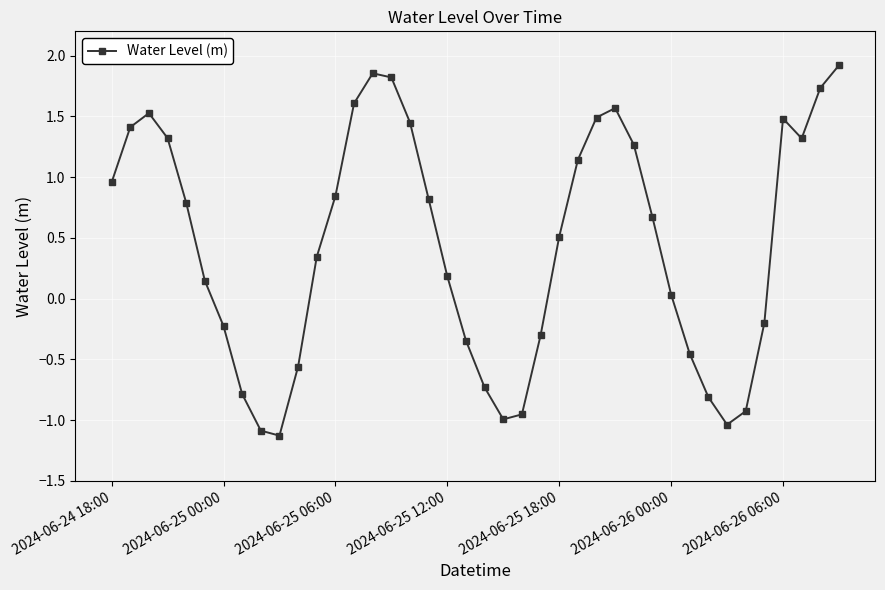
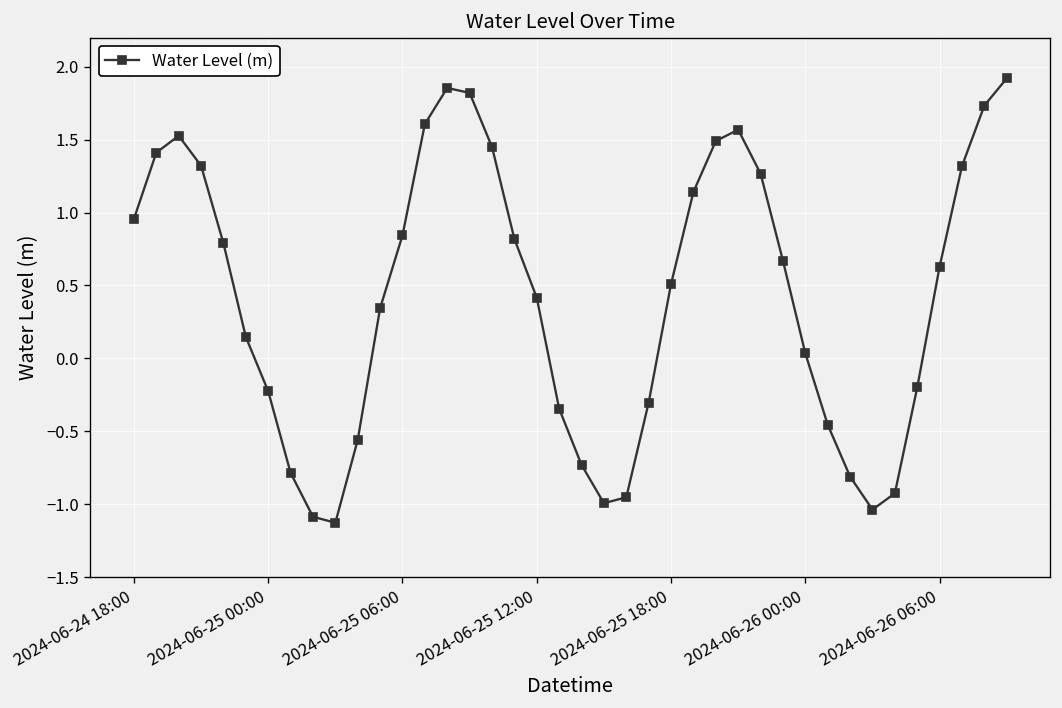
  {
    "2024-06-24 18:00": 0.96,
    "2024-06-25 00:00": -0.23,
    "2024-06-25 06:00": 0.84,
-   "2024-06-25 12:00": 0.18,
+   "2024-06-25 12:00": 0.42,
    "2024-06-25 18:00": 0.51,
    "2024-06-26 00:00": 0.03,
-   "2024-06-26 06:00": 1.48
+   "2024-06-26 06:00": 0.63
  }
